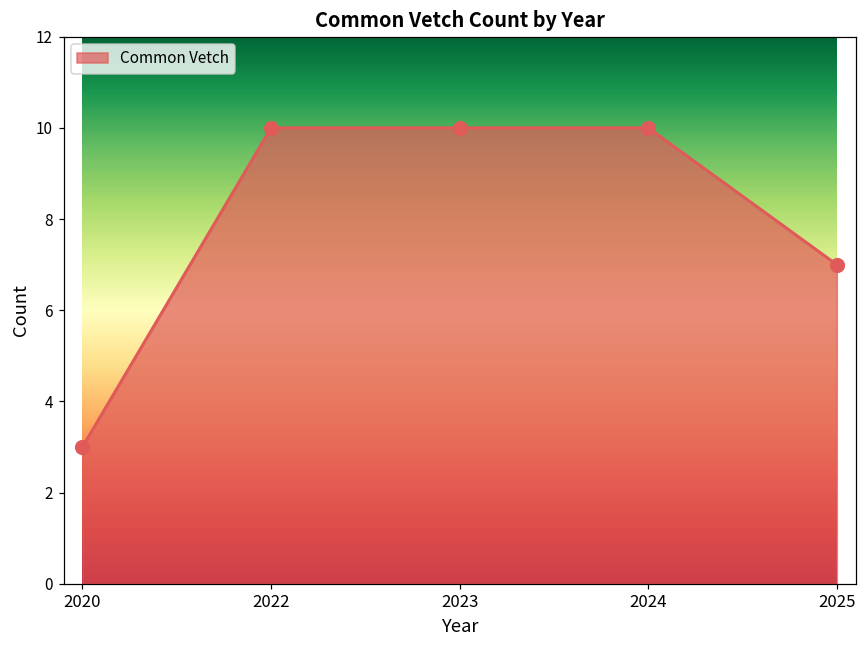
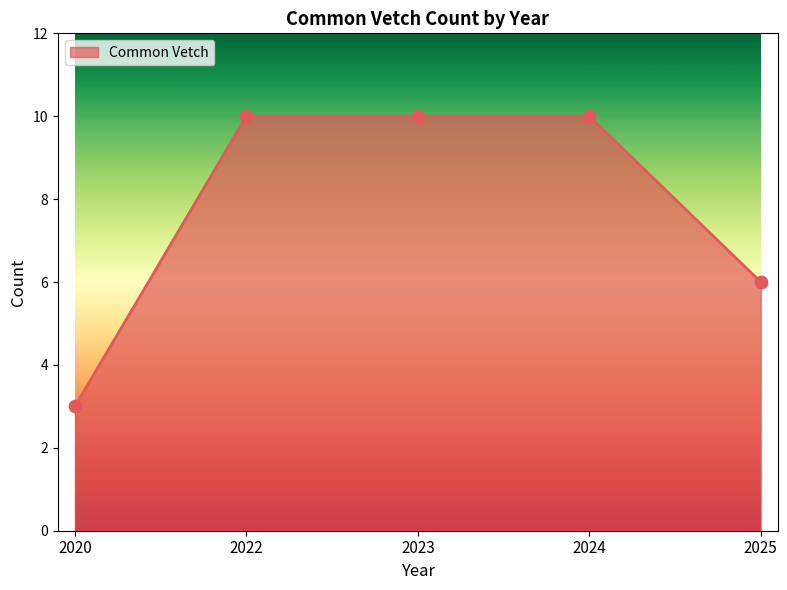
  {
    "2020": 3,
    "2022": 10,
    "2023": 10,
    "2024": 10,
-   "2025": 7
+   "2025": 6
  }
